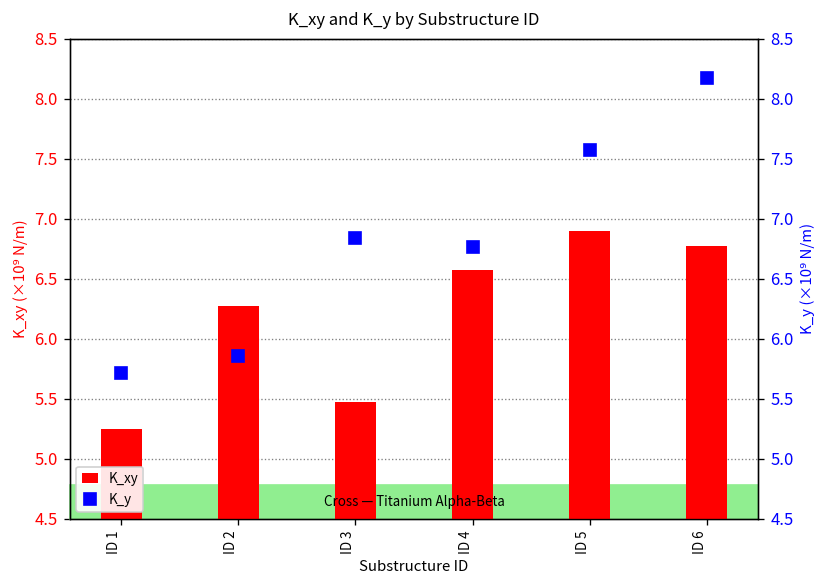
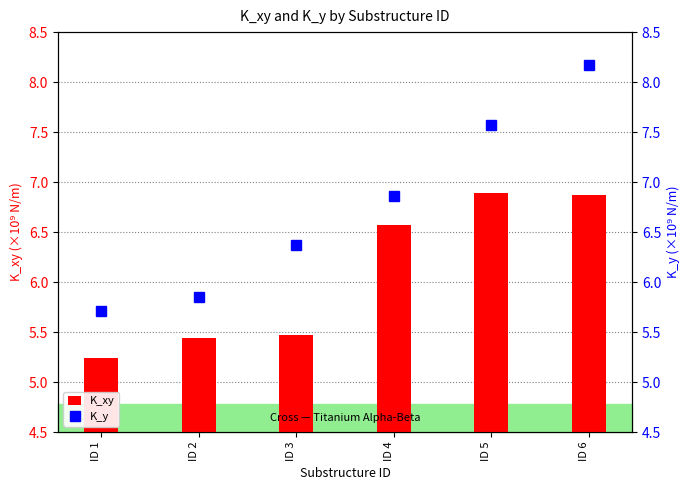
  {
    "K_xy": {
      "ID 1": 5.2,
-     "ID 2": 6.3,
+     "ID 2": 5.4,
      "ID 3": 5.5,
      "ID 4": 6.6,
      "ID 5": 6.9,
-     "ID 6": 6.8
+     "ID 6": 6.9
    },
    "K_y": {
      "ID 1": 5.7,
      "ID 2": 5.9,
-     "ID 3": 6.8,
-     "ID 4": 6.8,
+     "ID 3": 6.4,
+     "ID 4": 6.9,
      "ID 5": 7.6,
      "ID 6": 8.2
    }
  }
